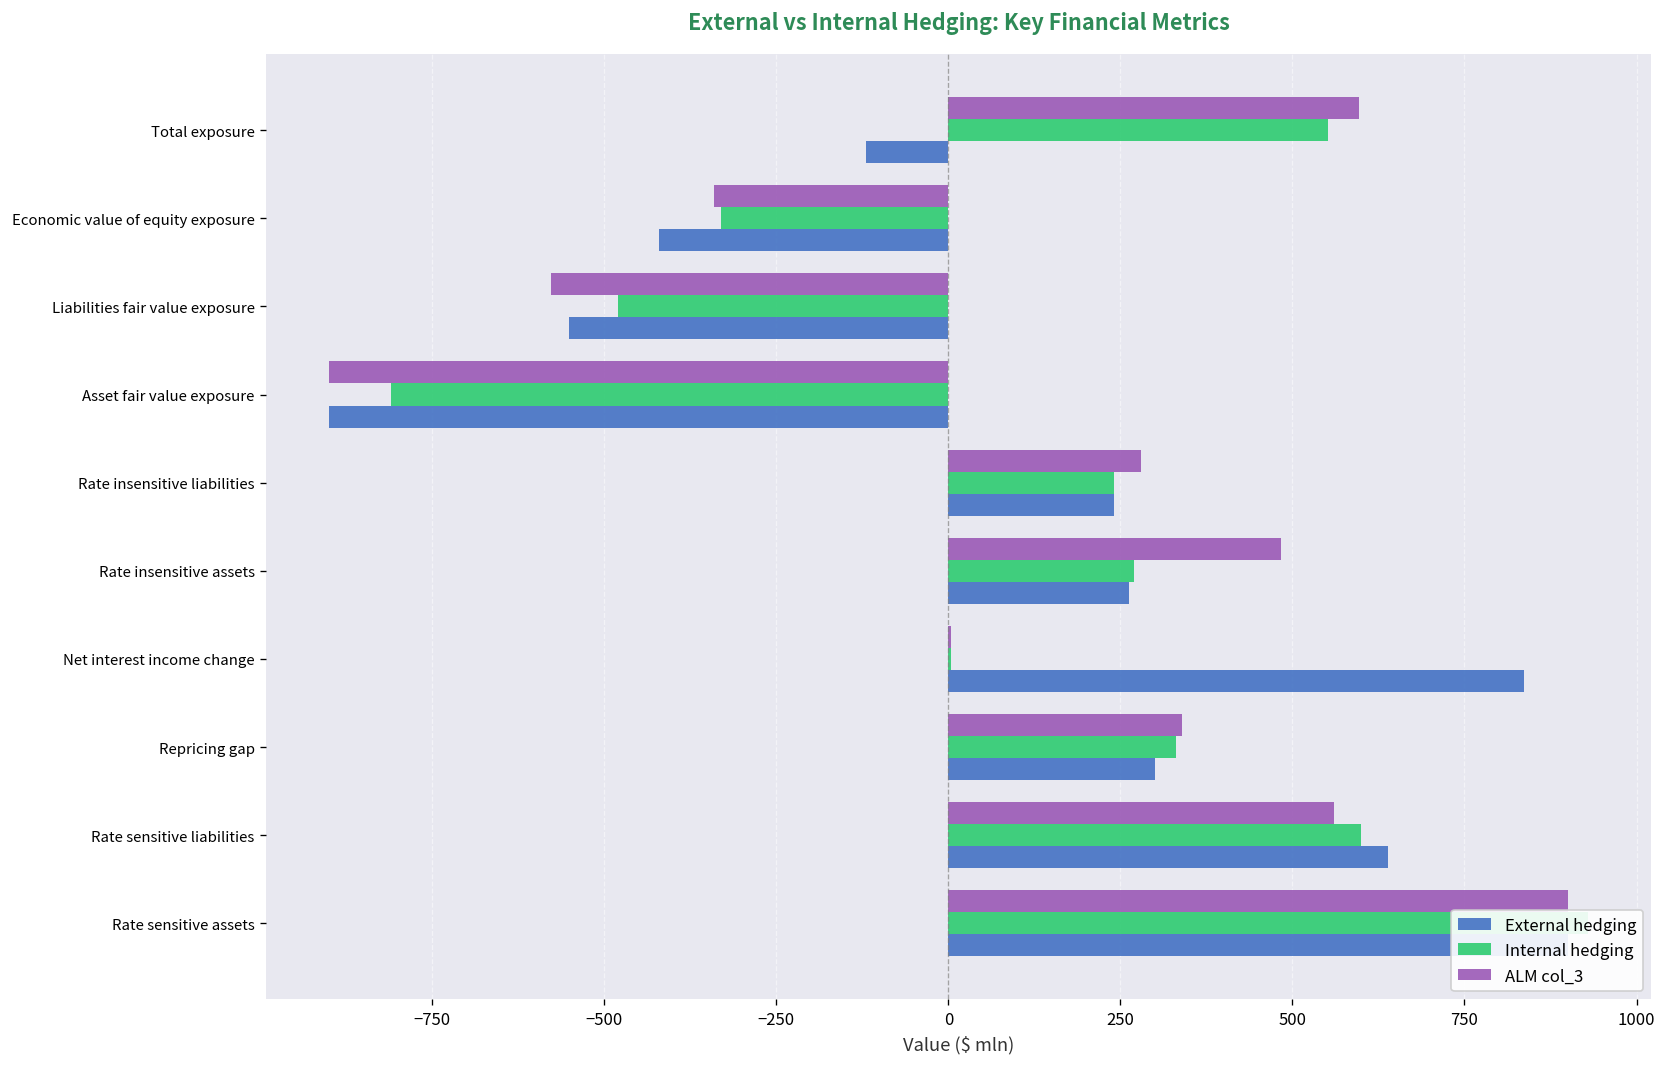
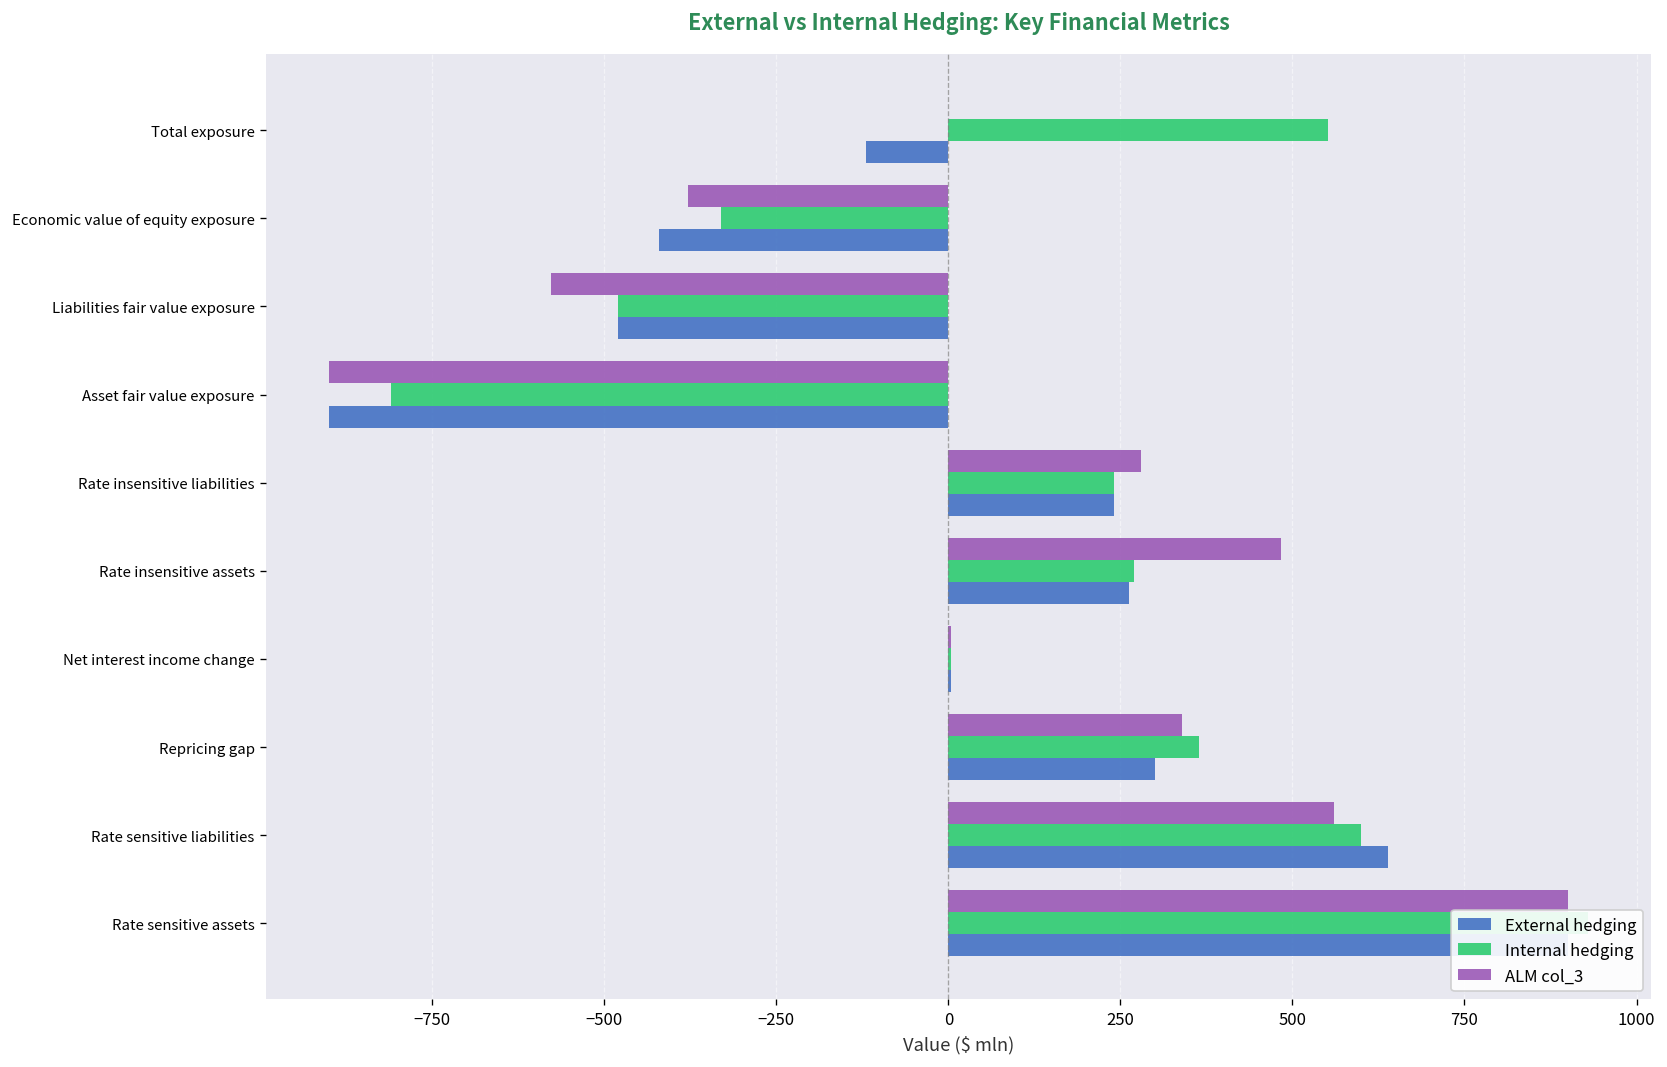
  {
    "External hedging": {
      "Total exposure": -120,
      "Economic value of equity exposure": -420,
-     "Liabilities fair value exposure": -550,
+     "Liabilities fair value exposure": -480,
      "Asset fair value exposure": -900,
      "Rate insensitive liabilities": 240,
      "Rate insensitive assets": 260,
-     "Net interest income change": 840,
+     "Net interest income change": 0,
      "Repricing gap": 300,
      "Rate sensitive liabilities": 640
    },
    "Internal hedging": {
      "Total exposure": 550,
      "Economic value of equity exposure": -330,
      "Liabilities fair value exposure": -480,
      "Asset fair value exposure": -810,
      "Rate insensitive liabilities": 240,
      "Rate insensitive assets": 270,
-     "Repricing gap": 330,
+     "Repricing gap": 360,
      "Rate sensitive liabilities": 600
    },
    "ALM col_3": {
-     "Total exposure": 600,
-     "Economic value of equity exposure": -340,
+     "Total exposure": 0,
+     "Economic value of equity exposure": -380,
      "Liabilities fair value exposure": -580,
      "Asset fair value exposure": -900,
      "Rate insensitive liabilities": 280,
      "Rate insensitive assets": 480,
      "Repricing gap": 340,
      "Rate sensitive liabilities": 560,
      "Rate sensitive assets": 900
    }
  }
